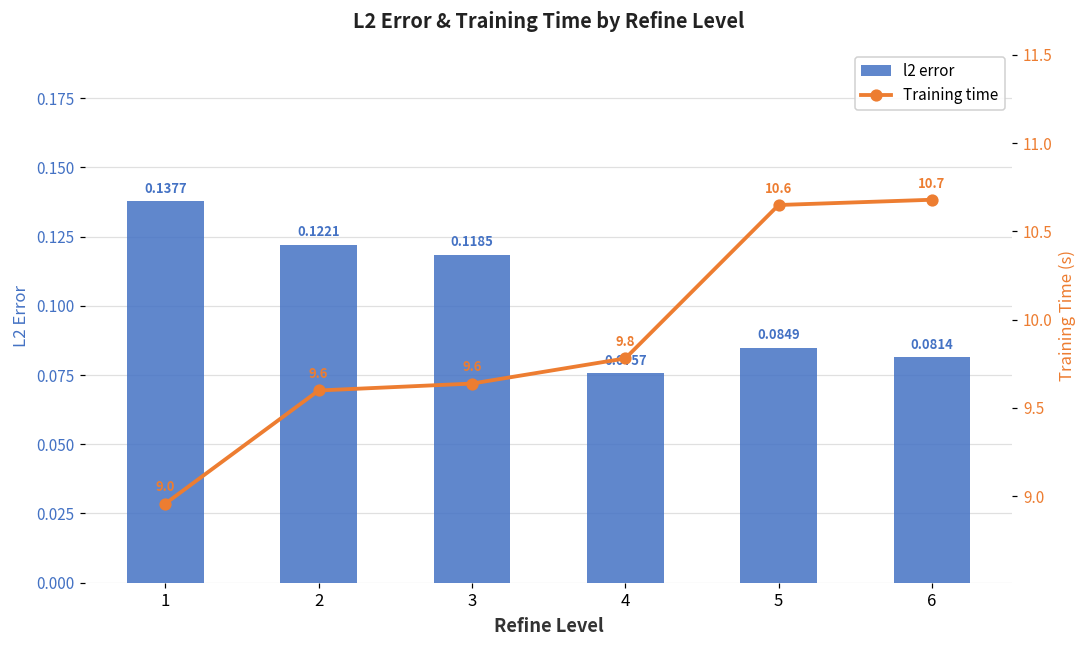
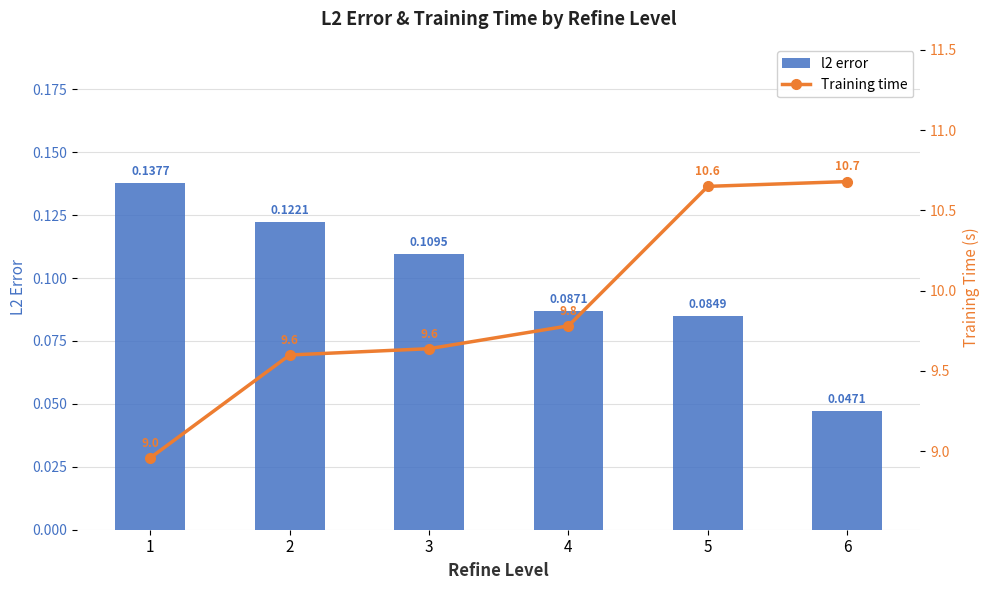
  {
    "l2 error": {
      "1": 0.1377,
      "2": 0.1221,
-     "3": 0.1185,
-     "4": 0.0757,
+     "3": 0.1095,
+     "4": 0.0871,
      "5": 0.0849,
-     "6": 0.0814
+     "6": 0.0471
    },
    "Training time": {
      "1": 9.0,
      "2": 9.6,
      "3": 9.6,
      "4": 9.8,
      "5": 10.6,
      "6": 10.7
    }
  }
